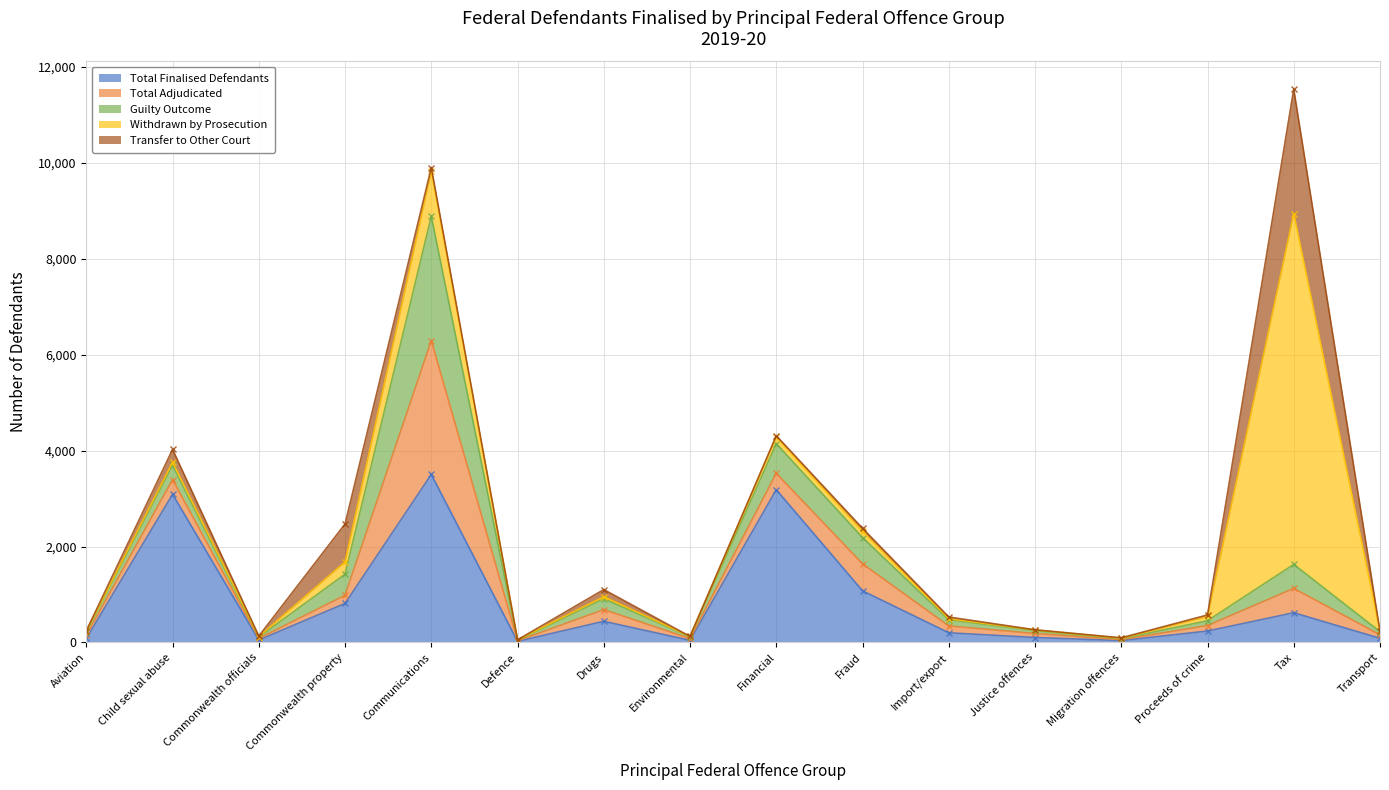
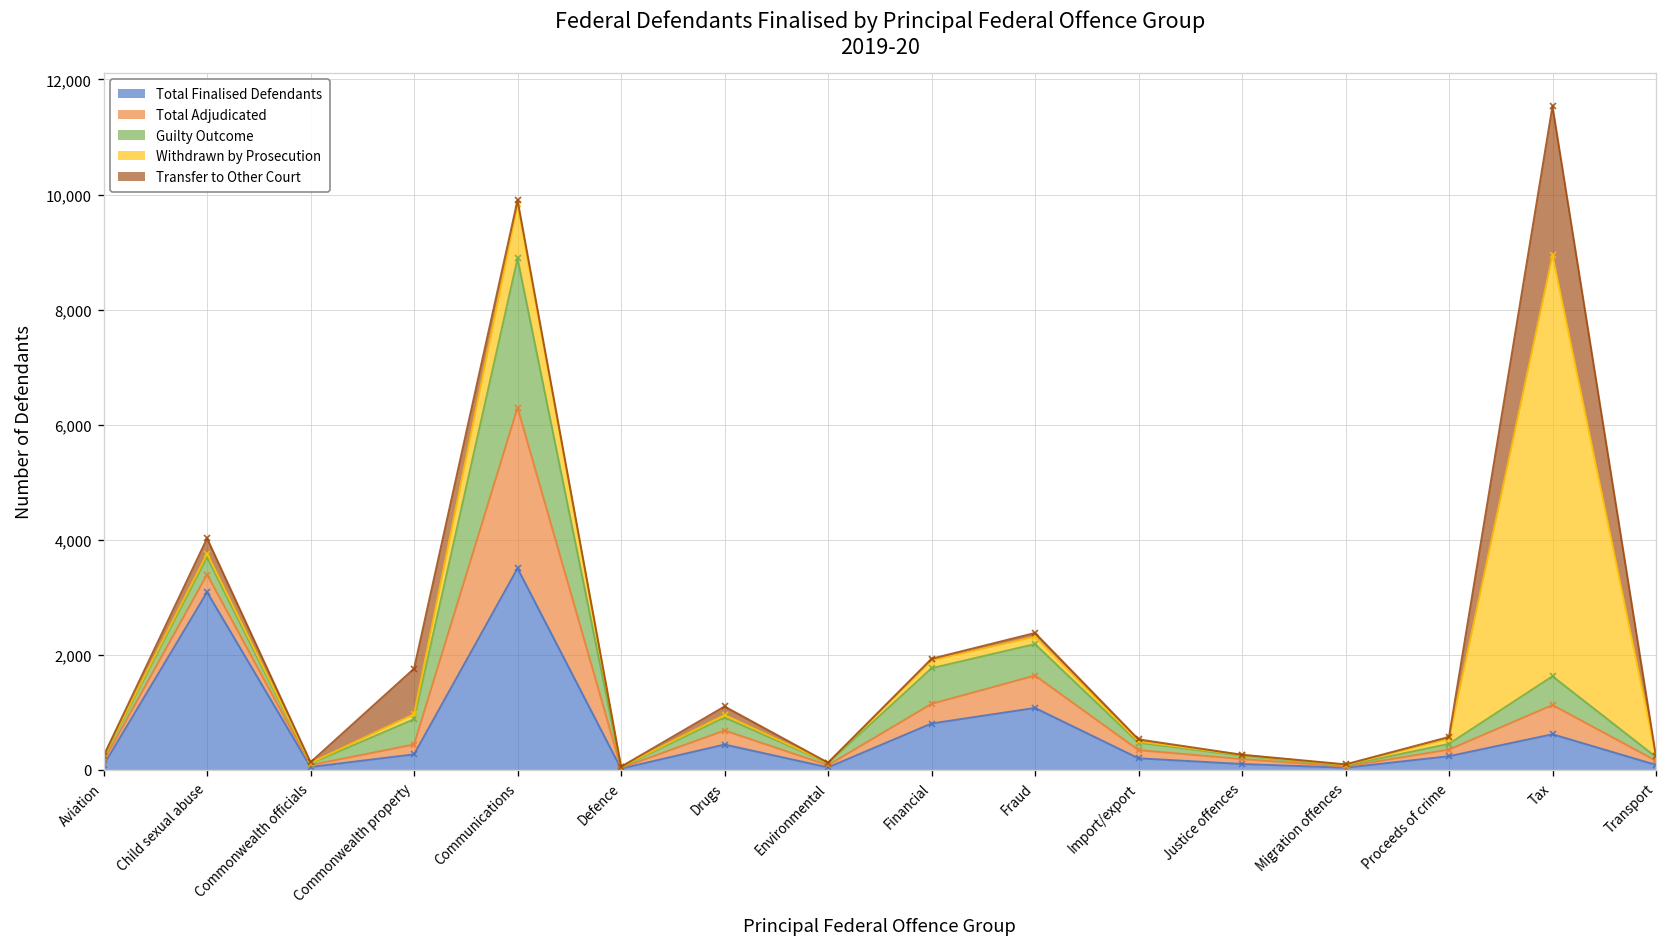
  {
    "Total Finalised Defendants": {
      "Aviation": "100",
      "Child sexual abuse": "3,100",
-     "Commonwealth property": "800",
+     "Commonwealth property": "300",
      "Communications": "3,500",
      "Drugs": "400",
-     "Financial": "3,200",
+     "Financial": "800",
      "Fraud": "1,100",
      "Import/export": "200",
      "Justice offences": "100",
      "Proceeds of crime": "200",
      "Tax": "600",
      "Transport": "100"
    },
    "Total Adjudicated": {
      "Aviation": "100",
      "Child sexual abuse": "300",
      "Commonwealth property": "200",
      "Communications": "2,800",
      "Drugs": "200",
      "Financial": "300",
      "Fraud": "600",
      "Import/export": "100",
      "Justice offences": "100",
      "Proceeds of crime": "100",
      "Tax": "500",
      "Transport": "100"
    },
    "Guilty Outcome": {
      "Child sexual abuse": "300",
      "Commonwealth property": "400",
      "Communications": "2,600",
      "Financial": "600",
      "Fraud": "500",
      "Proceeds of crime": "100",
      "Tax": "500"
    },
    "Withdrawn by Prosecution": {
      "Child sexual abuse": "100",
-     "Commonwealth property": "300",
+     "Commonwealth property": "100",
      "Communications": "900",
      "Fraud": "100",
      "Tax": "7,300"
    },
    "Transfer to Other Court": {
      "Child sexual abuse": "300",
      "Commonwealth property": "800",
      "Communications": "100",
      "Drugs": "100",
      "Fraud": "100",
      "Tax": "2,600"
    }
  }
